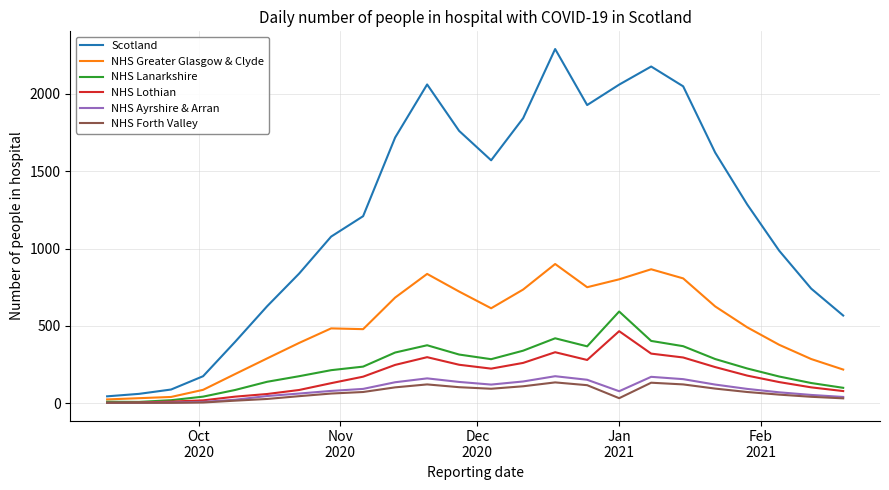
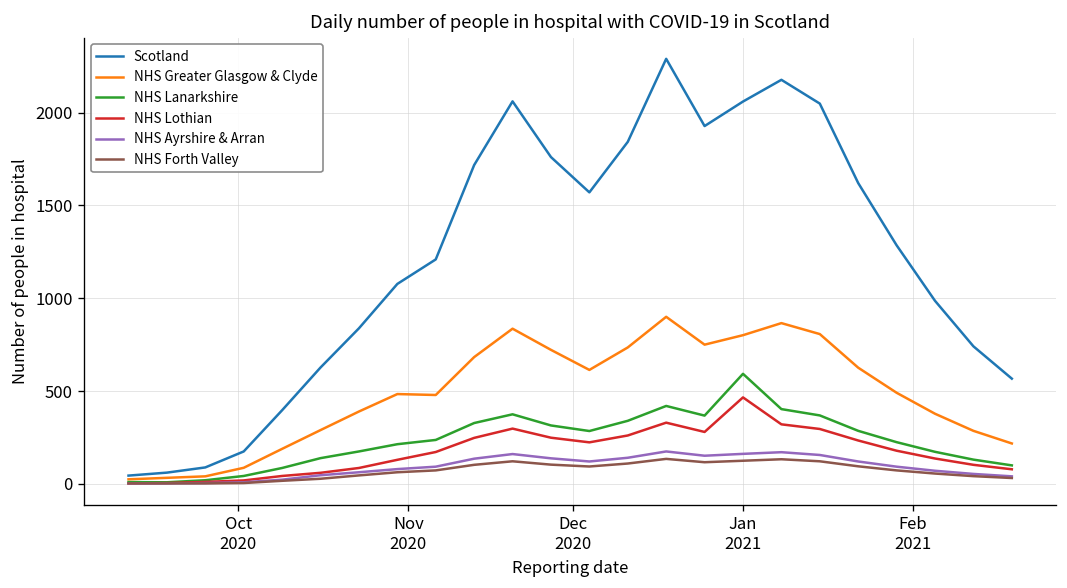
  {
    "Scotland": {
      "Jan 2021": 2060
    },
    "NHS Greater Glasgow & Clyde": {
      "Jan 2021": 800
    },
    "NHS Lanarkshire": {
      "Jan 2021": 590
    },
    "NHS Lothian": {
      "Jan 2021": 470
    },
    "NHS Ayrshire & Arran": {
-     "Jan 2021": 80
+     "Jan 2021": 160
    },
    "NHS Forth Valley": {
-     "Jan 2021": 30
+     "Jan 2021": 130
    }
  }
